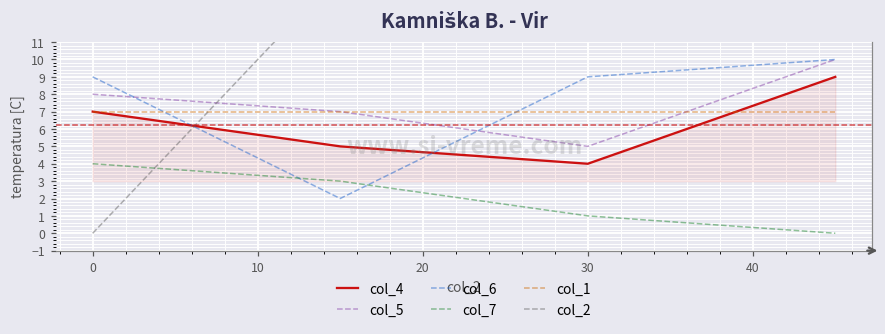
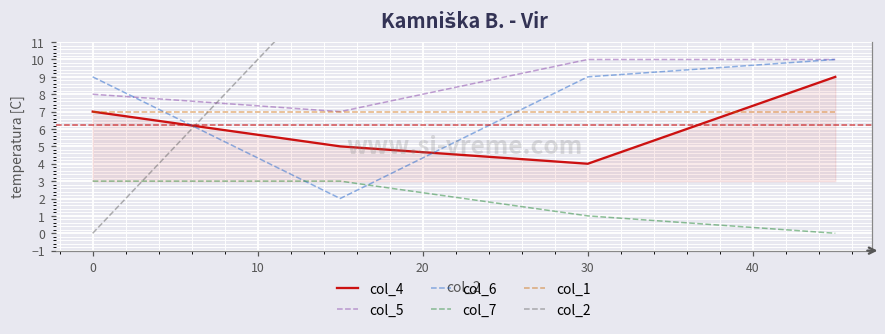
  {
    "col_4": {
      "30": 4
    },
    "col_5": {
      "0": 8,
-     "30": 5
+     "30": 10
    },
    "col_6": {
      "0": 9,
      "30": 9
    },
    "col_7": {
-     "0": 4,
+     "0": 3,
      "30": 1
    },
    "col_1": {
      "30": 7
    },
    "col_2": {
      "0": 0
    }
  }
